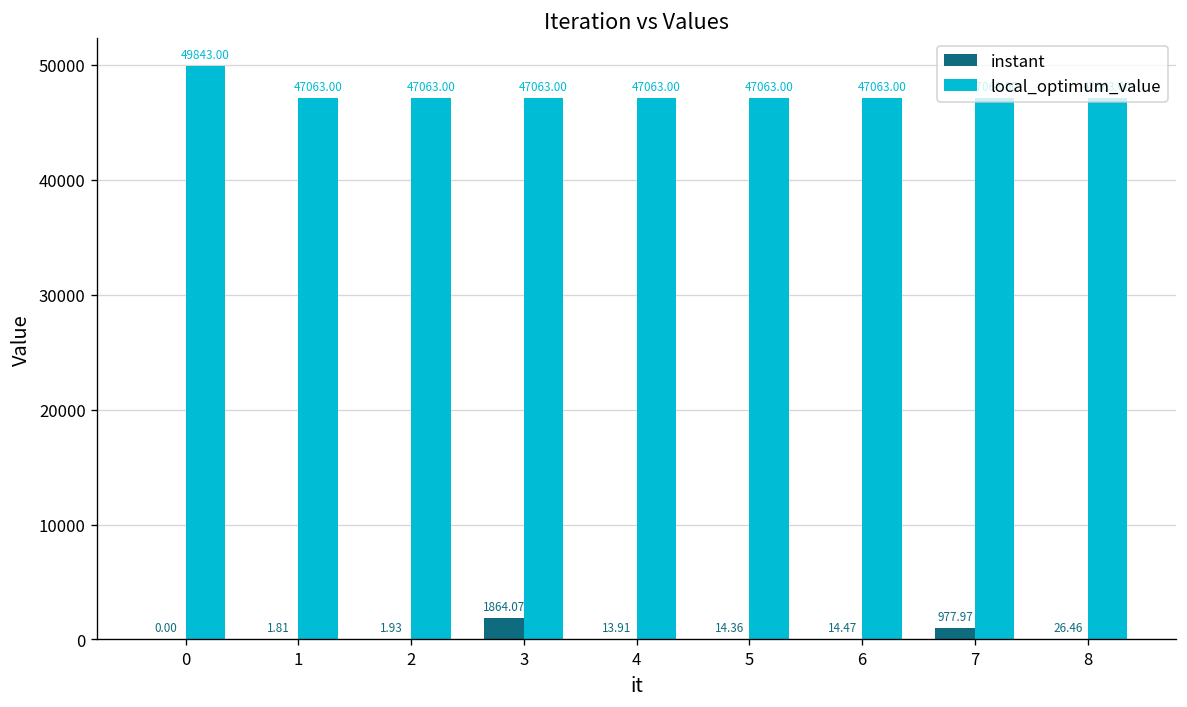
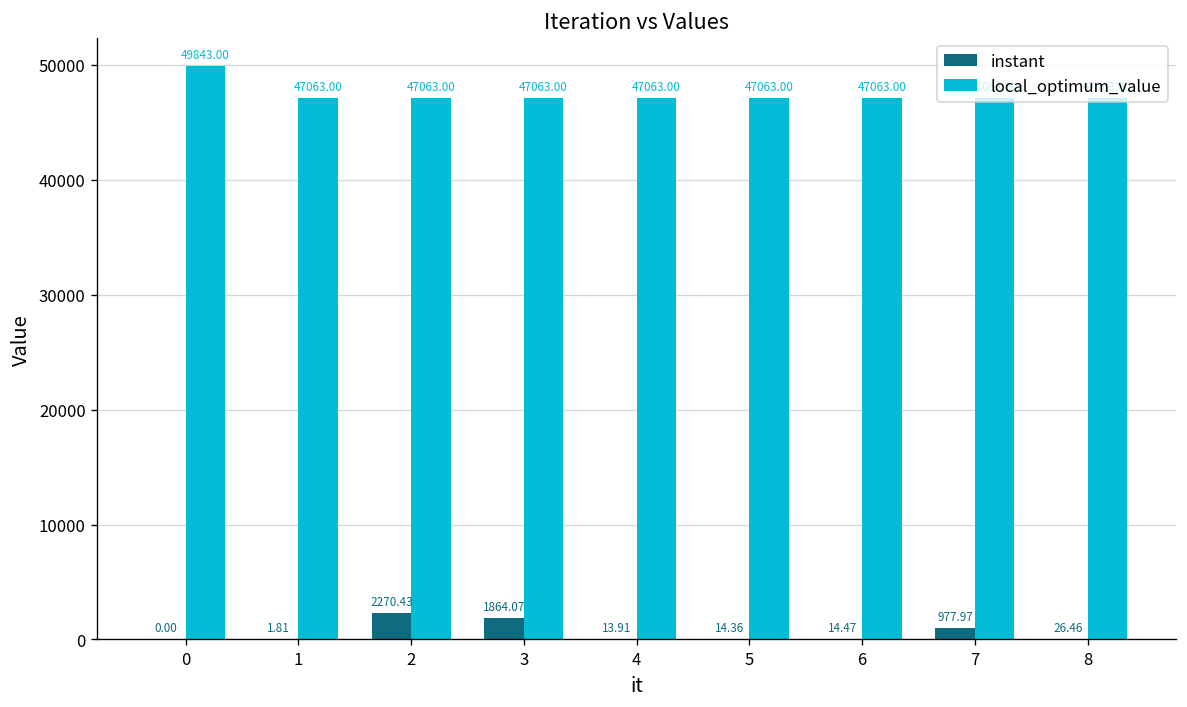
  {
    "instant": {
      "0": 0.00,
      "1": 1.81,
-     "2": 1.93,
+     "2": 2270.43,
      "3": 1864.07,
      "4": 13.91,
      "5": 14.36,
      "6": 14.47,
      "7": 977.97,
      "8": 26.46
    },
    "local_optimum_value": {
      "0": 49843.00,
      "1": 47063.00,
      "2": 47063.00,
      "3": 47063.00,
      "4": 47063.00,
      "5": 47063.00,
      "6": 47063.00
    }
  }
